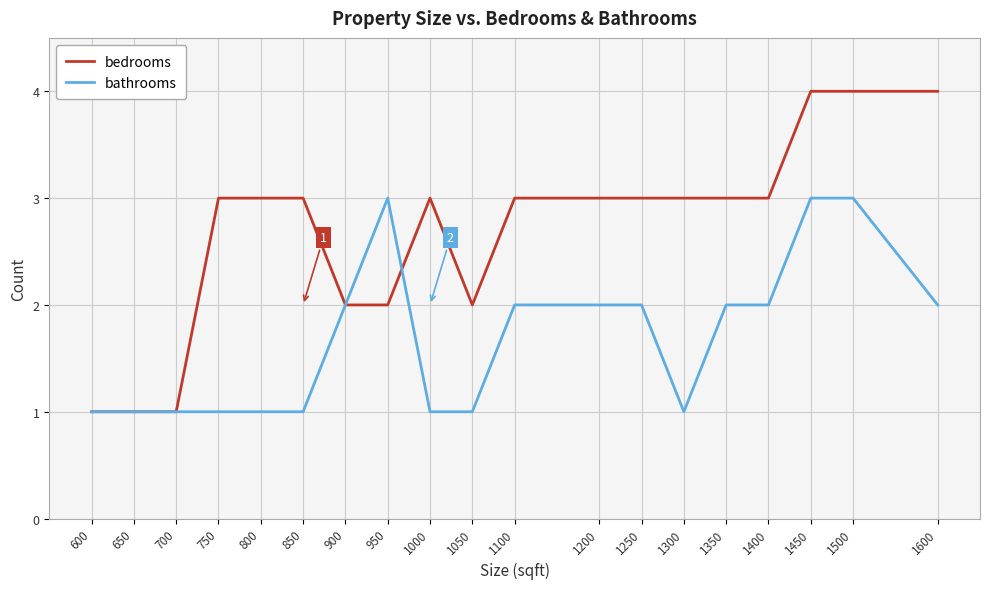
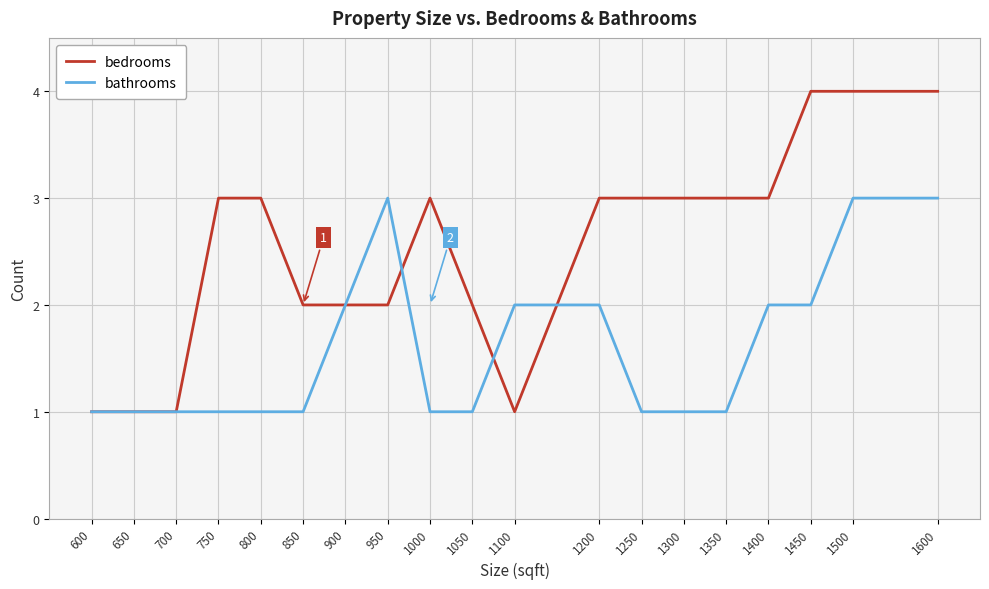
  {
    "bedrooms": {
      "750": 3,
      "800": 3,
-     "850": 3,
+     "850": 2,
      "950": 2,
      "1000": 3,
      "1050": 2,
-     "1100": 3,
+     "1100": 1,
      "1200": 3,
      "1250": 3,
      "1300": 3,
      "1350": 3,
      "1400": 3,
      "1450": 4,
      "1500": 4,
      "1600": 4
    },
    "bathrooms": {
      "750": 1,
      "800": 1,
      "850": 1,
      "950": 3,
      "1000": 1,
      "1050": 1,
      "1100": 2,
      "1200": 2,
-     "1250": 2,
+     "1250": 1,
      "1300": 1,
-     "1350": 2,
+     "1350": 1,
      "1400": 2,
-     "1450": 3,
+     "1450": 2,
      "1500": 3,
-     "1600": 2
+     "1600": 3
    }
  }
